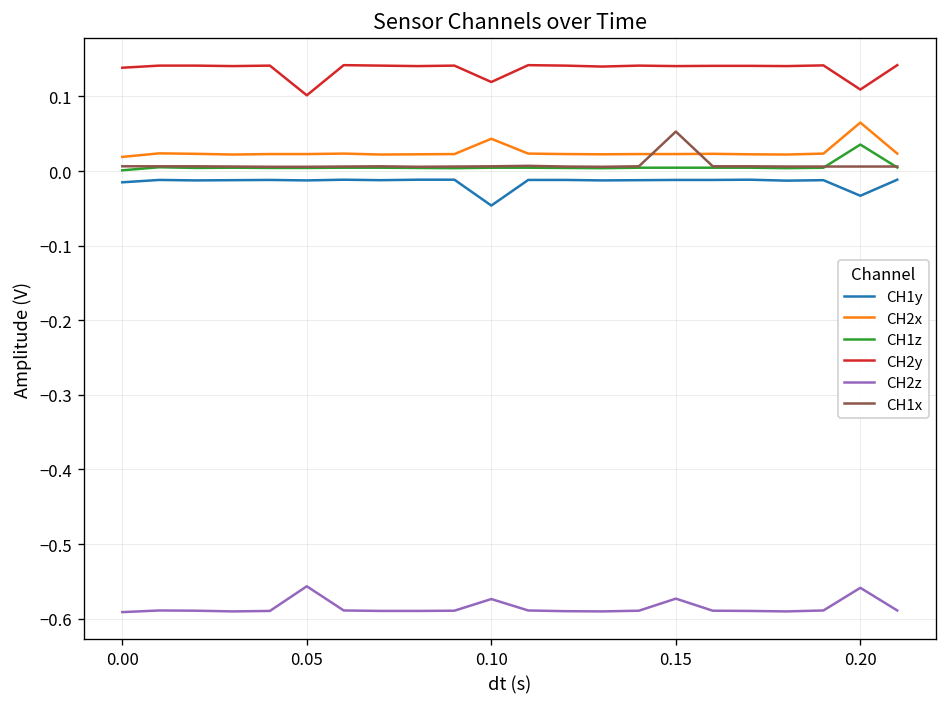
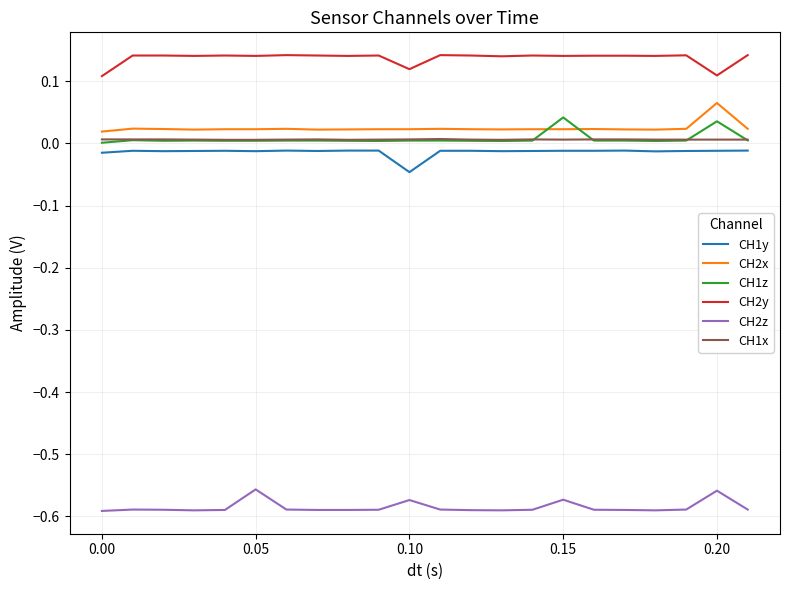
  {
    "CH1y": {
      "0.00": -0.02,
      "0.05": -0.01,
      "0.10": -0.05,
      "0.15": -0.01,
-     "0.20": -0.03
+     "0.20": -0.01
    },
    "CH2x": {
      "0.00": 0.02,
      "0.05": 0.02,
-     "0.10": 0.04,
+     "0.10": 0.02,
      "0.15": 0.02,
      "0.20": 0.07
    },
    "CH1z": {
      "0.00": 0.00,
-     "0.15": 0.00,
+     "0.15": 0.04,
      "0.20": 0.04
    },
    "CH2y": {
-     "0.00": 0.14,
-     "0.05": 0.10,
+     "0.00": 0.11,
+     "0.05": 0.14,
      "0.10": 0.12,
      "0.15": 0.14,
      "0.20": 0.11
    },
    "CH2z": {
      "0.00": -0.59,
      "0.05": -0.56,
      "0.10": -0.57,
      "0.15": -0.57,
      "0.20": -0.56
    },
    "CH1x": {
      "0.00": 0.01,
-     "0.15": 0.05,
+     "0.15": 0.01,
      "0.20": 0.01
    }
  }
